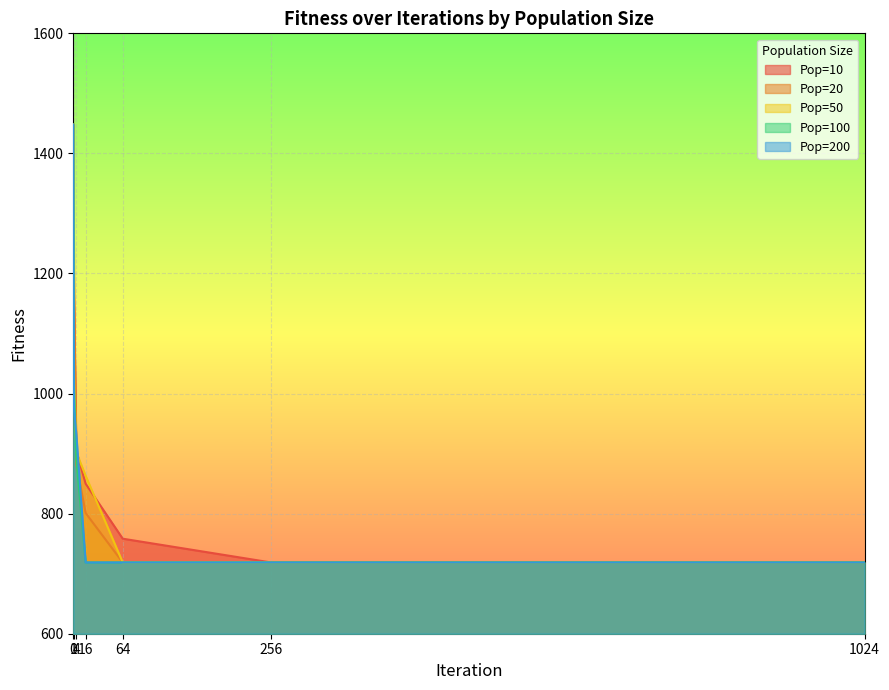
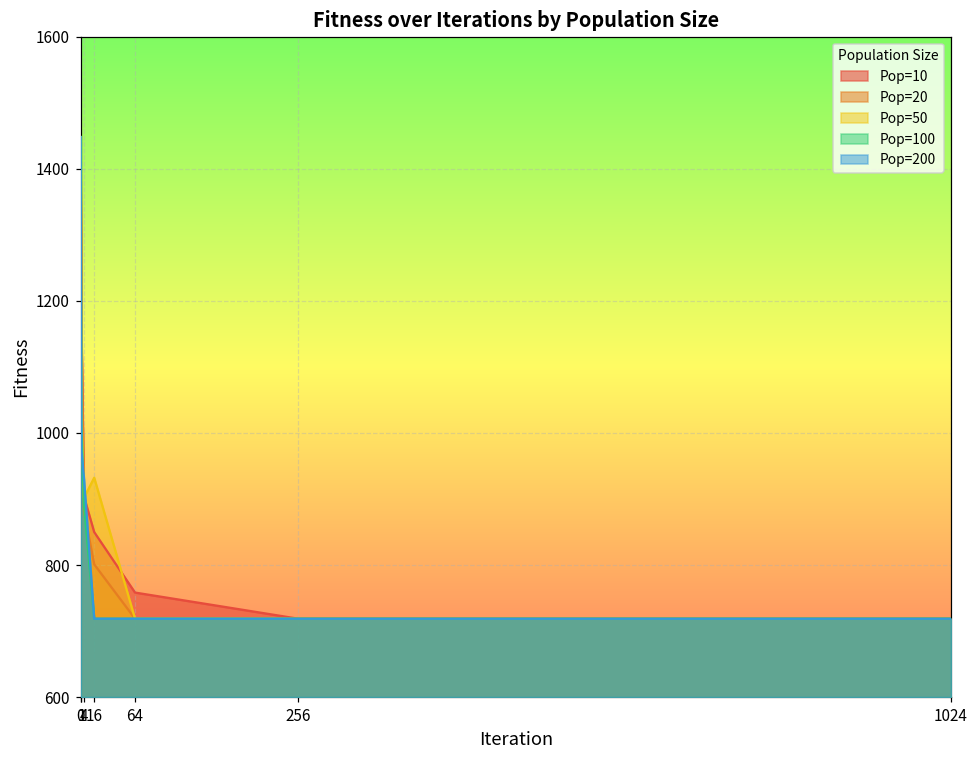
  {
    "Pop=50": {
-     "16": 860
+     "16": 930
    }
  }
